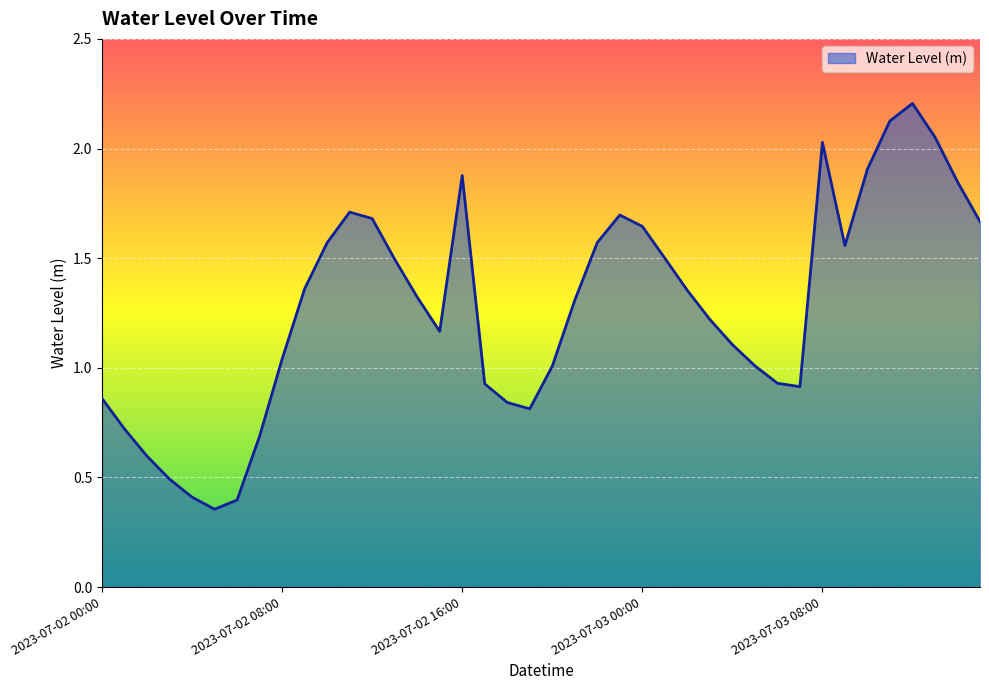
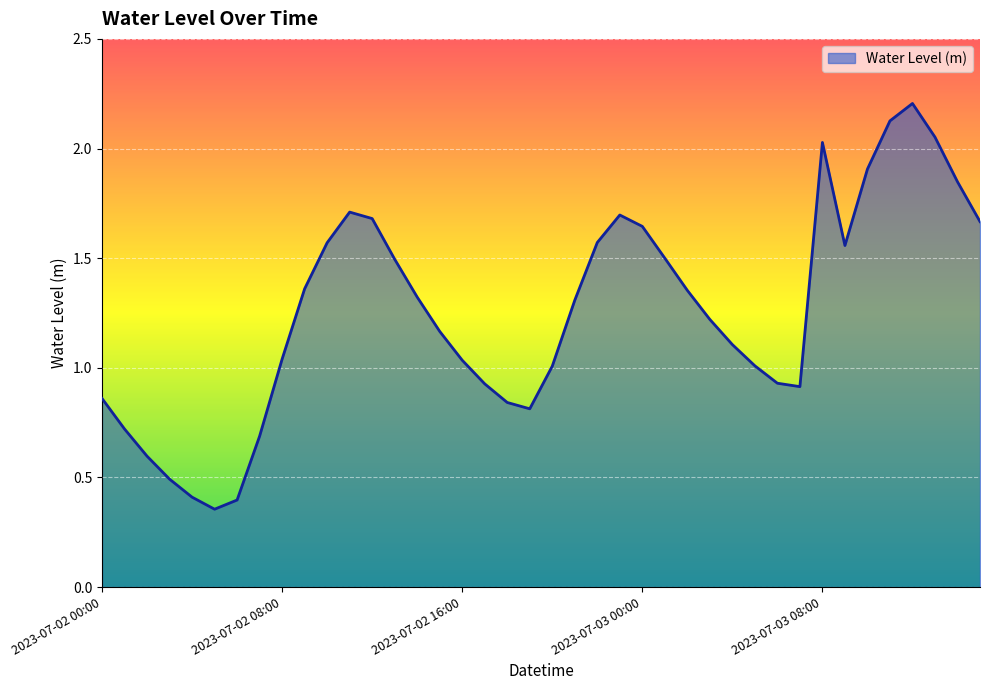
  {
    "2023-07-02 00:00": 0.86,
    "2023-07-02 08:00": 1.04,
-   "2023-07-02 16:00": 1.88,
+   "2023-07-02 16:00": 1.03,
    "2023-07-03 00:00": 1.64,
    "2023-07-03 08:00": 2.03
  }
